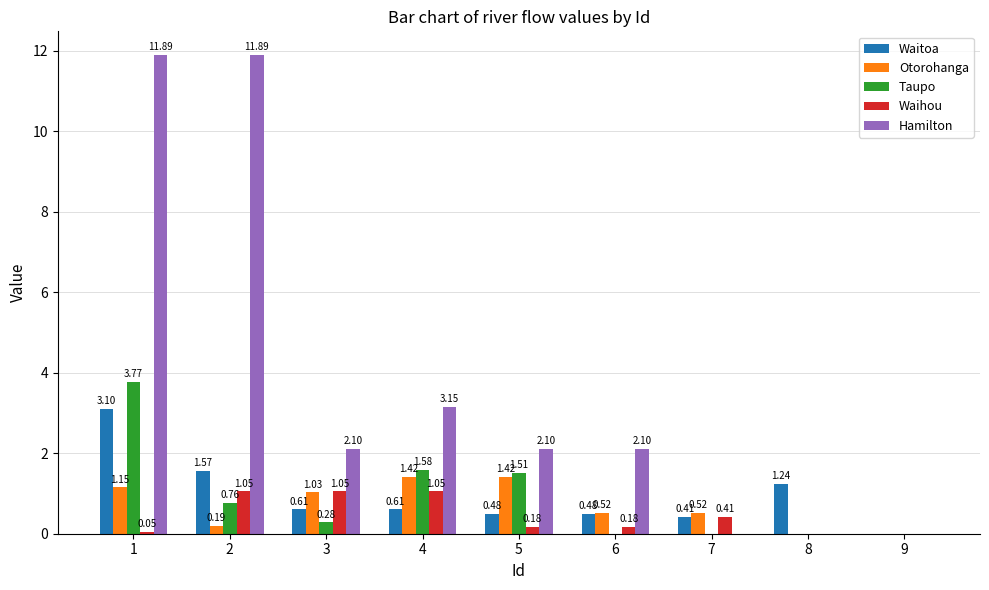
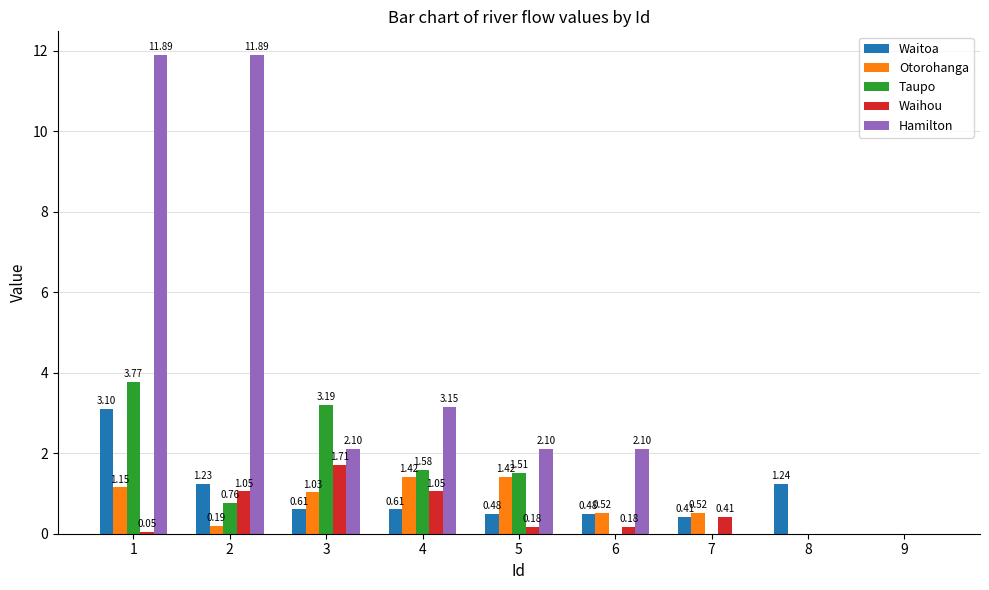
  {
    "Waitoa": {
      "1": 3.10,
-     "2": 1.57,
+     "2": 1.23,
      "3": 0.61,
      "4": 0.61,
      "5": 0.48,
      "8": 1.24
    },
    "Otorohanga": {
      "1": 1.15,
      "2": 0.19,
      "3": 1.03,
      "4": 1.42
    },
    "Taupo": {
      "1": 3.77,
      "2": 0.76,
-     "3": 0.28,
+     "3": 3.19,
      "4": 1.58
    },
    "Waihou": {
      "1": 0.05,
      "2": 1.05,
-     "3": 1.05,
+     "3": 1.71,
      "4": 1.05,
      "5": 0.18,
      "6": 0.18,
      "7": 0.41
    },
    "Hamilton": {
      "1": 11.89,
      "2": 11.89,
      "3": 2.10,
      "4": 3.15,
      "5": 2.10,
      "6": 2.10
    }
  }
